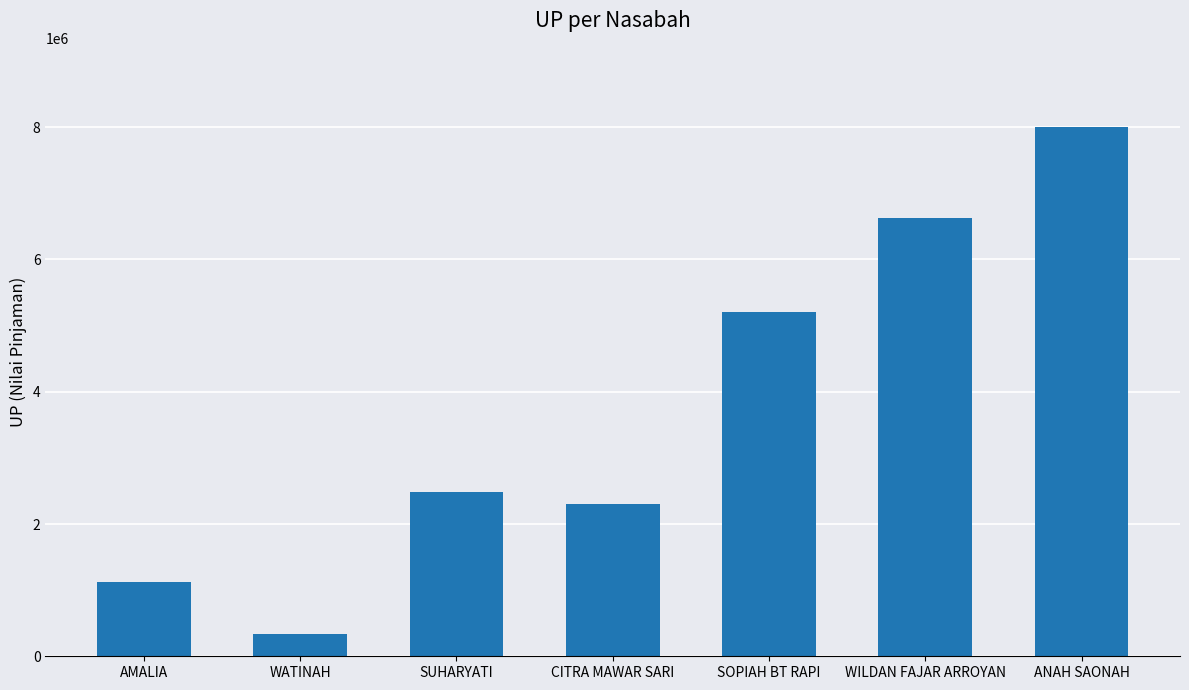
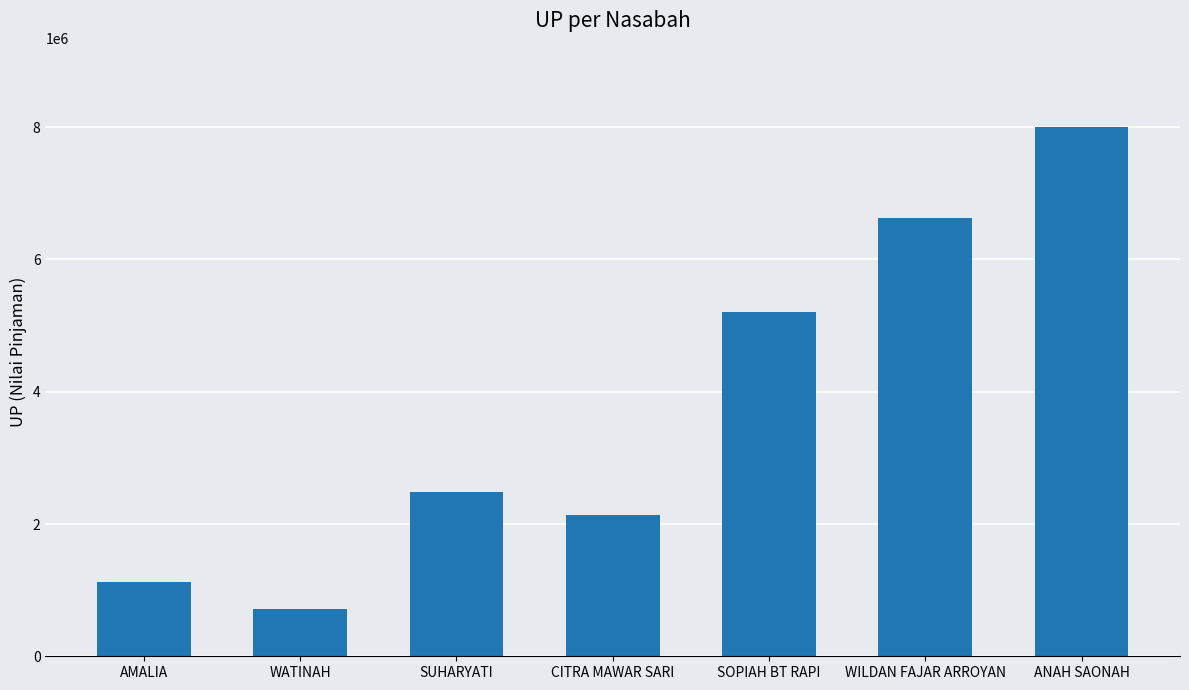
  {
    "AMALIA": 1100000,
-   "WATINAH": 300000,
+   "WATINAH": 700000,
    "SUHARYATI": 2500000,
-   "CITRA MAWAR SARI": 2300000,
+   "CITRA MAWAR SARI": 2100000,
    "SOPIAH BT RAPI": 5200000,
    "WILDAN FAJAR ARROYAN": 6600000,
    "ANAH SAONAH": 8000000
  }
